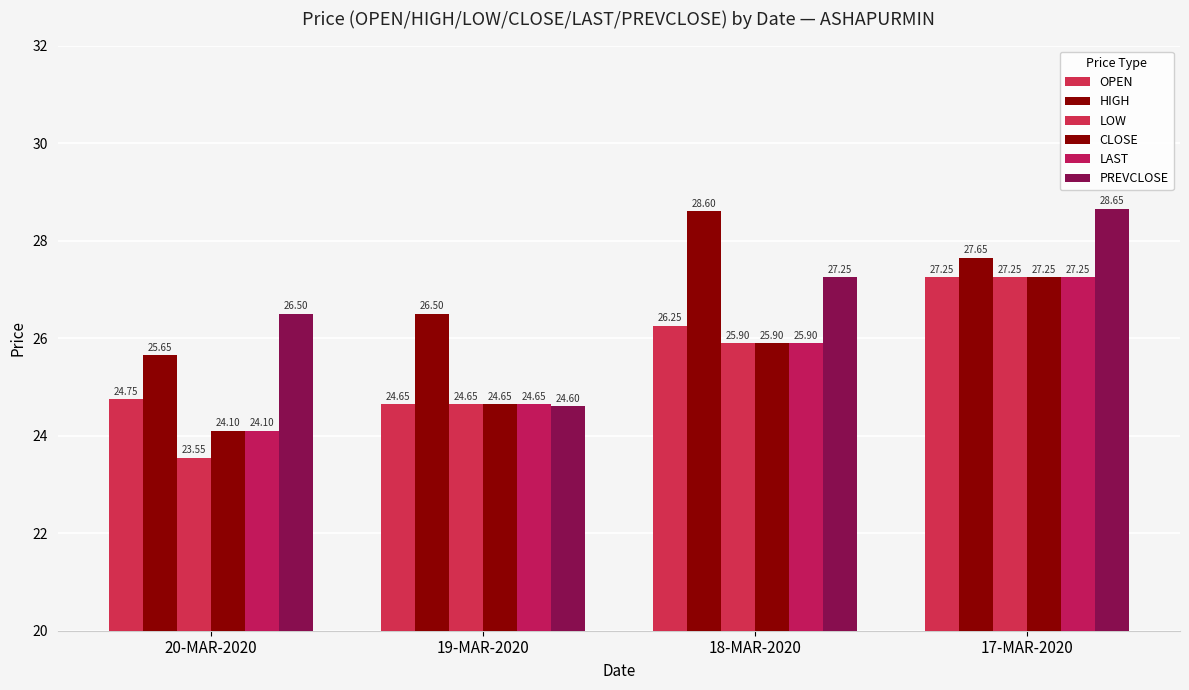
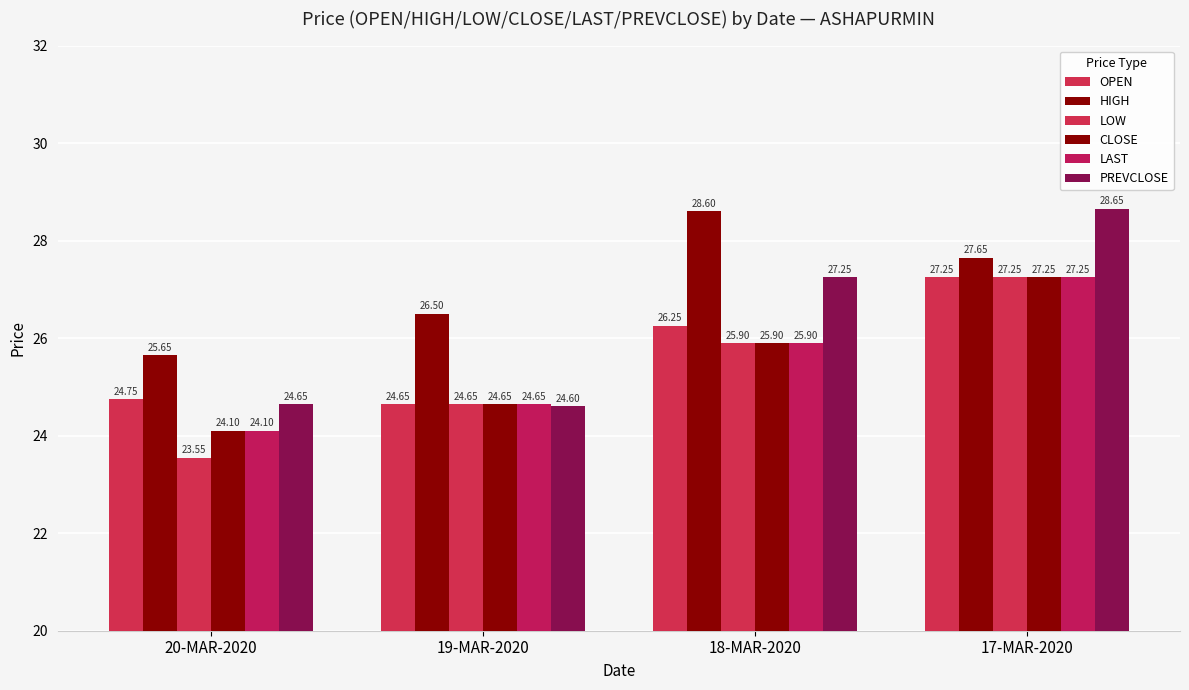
  {
    "PREVCLOSE": {
-     "20-MAR-2020": 26.50,
+     "20-MAR-2020": 24.65,
      "19-MAR-2020": 24.60,
      "18-MAR-2020": 27.25,
      "17-MAR-2020": 28.65
    }
  }
